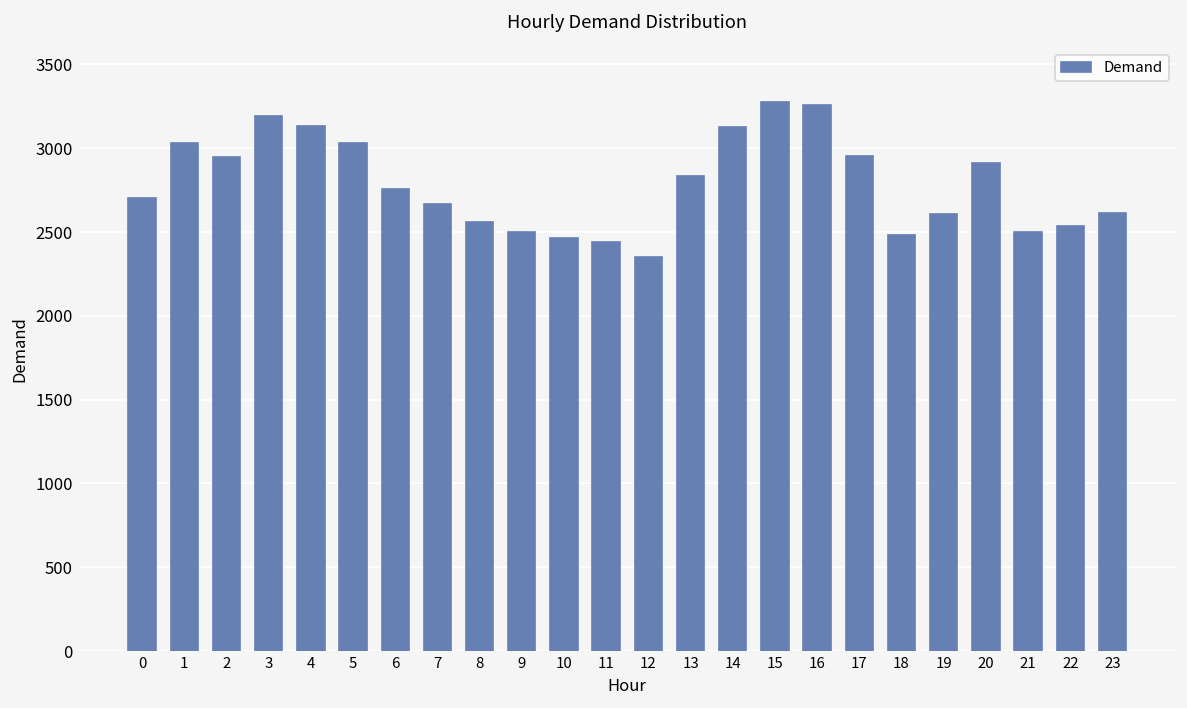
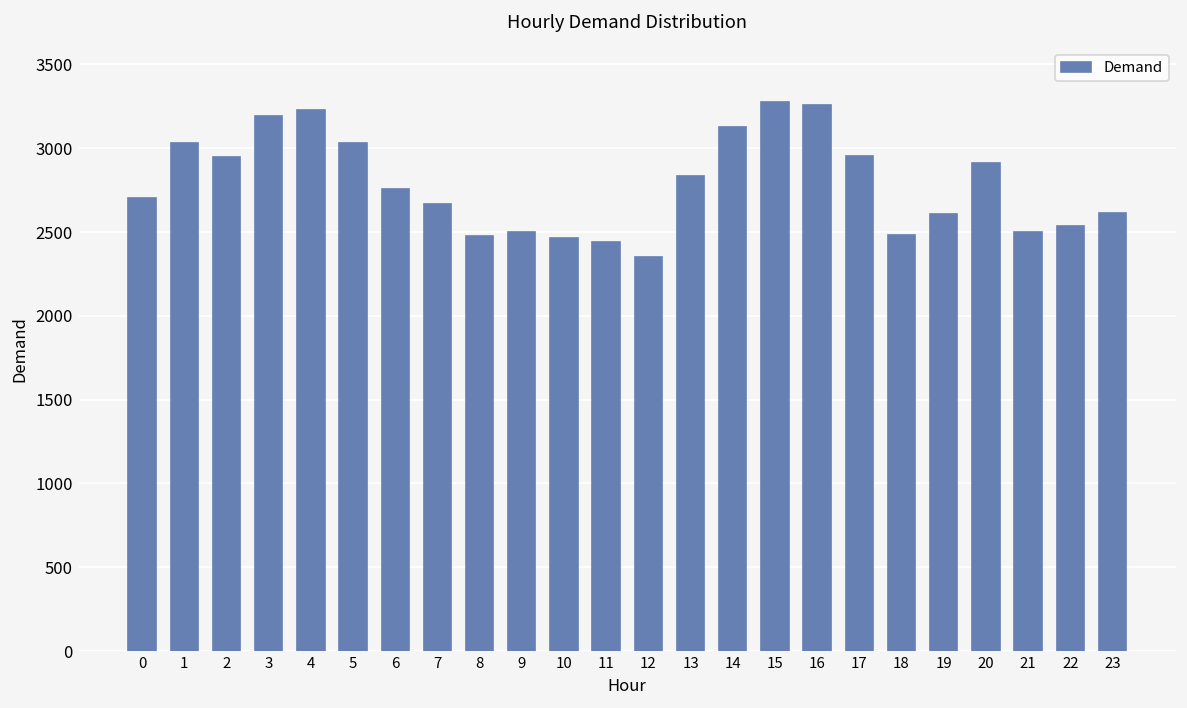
  {
    "0": 2700,
    "1": 3030,
    "2": 2950,
    "3": 3190,
-   "4": 3140,
+   "4": 3230,
    "5": 3030,
    "6": 2760,
    "7": 2670,
-   "8": 2560,
+   "8": 2480,
    "9": 2500,
    "10": 2470,
    "11": 2440,
    "12": 2350,
    "13": 2830,
    "14": 3130,
    "15": 3270,
    "16": 3260,
    "17": 2950,
    "18": 2480,
    "19": 2610,
    "20": 2910,
    "21": 2500,
    "22": 2540,
    "23": 2610
  }
